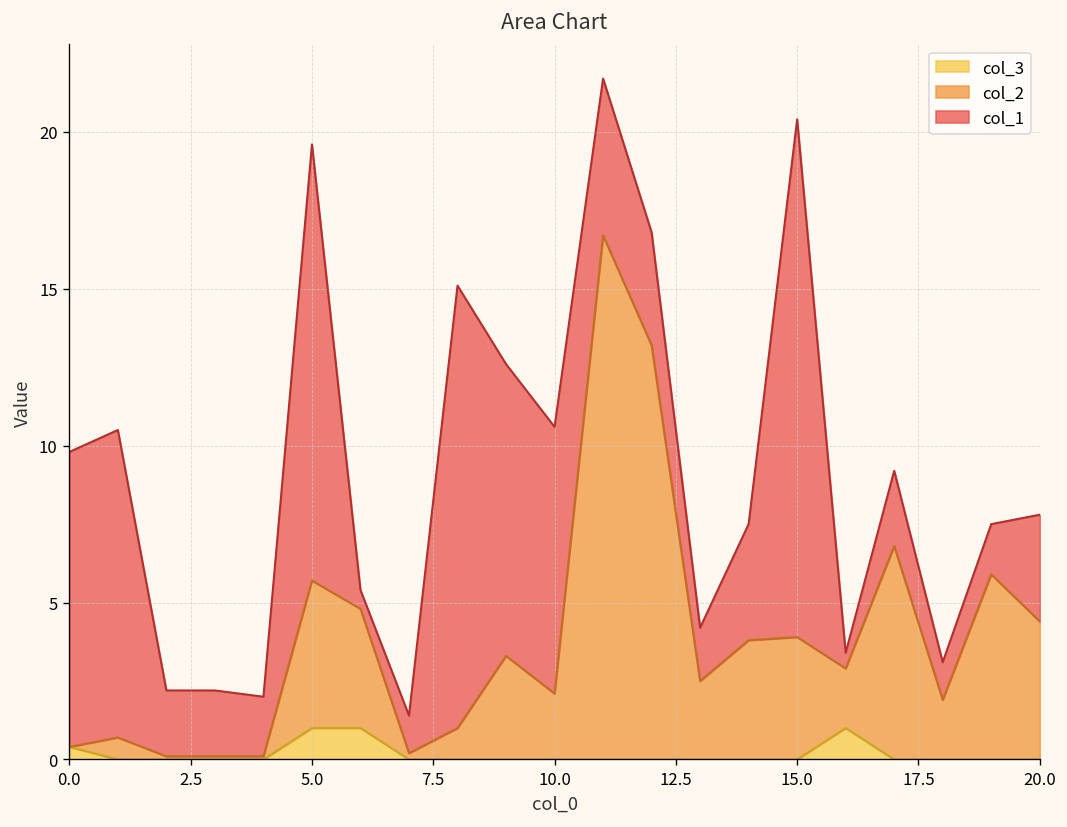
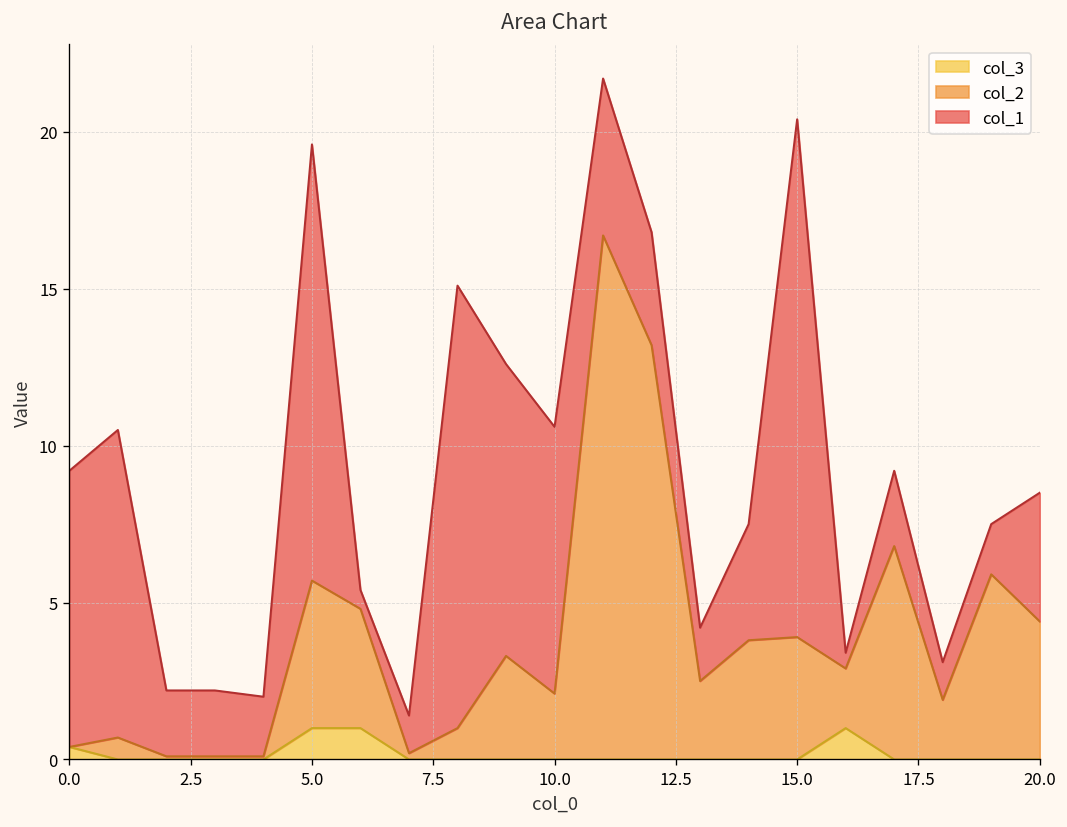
  {
    "col_1": {
-     "0.0": 9.4,
+     "0.0": 8.8,
      "5.0": 13.9,
      "10.0": 8.5,
      "15.0": 16.5,
-     "20.0": 3.4
+     "20.0": 4.1
    }
  }
